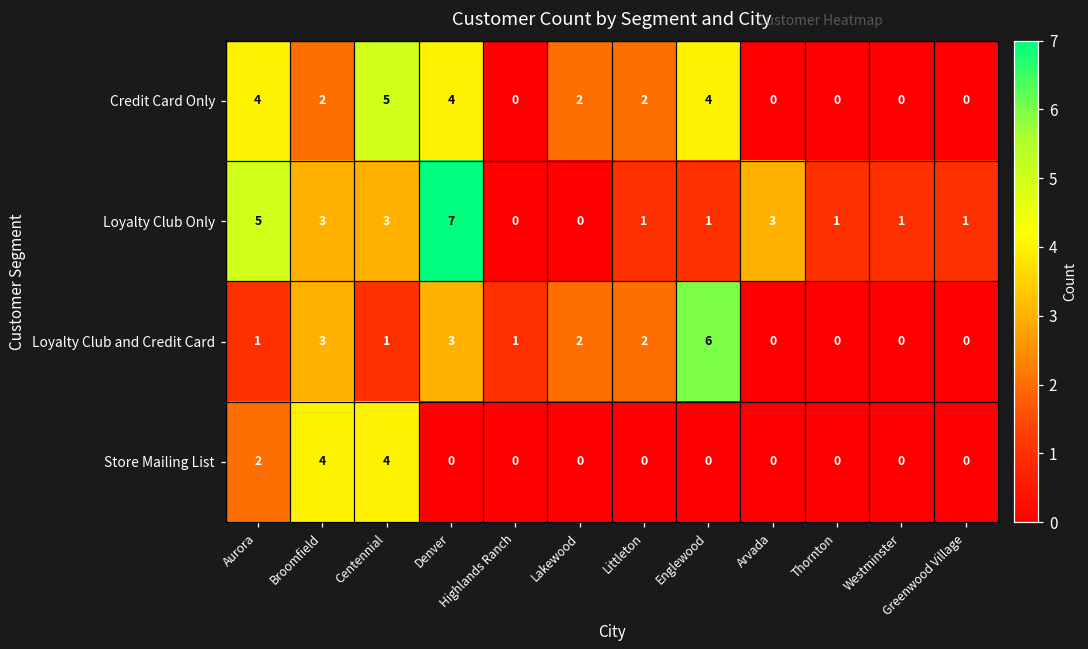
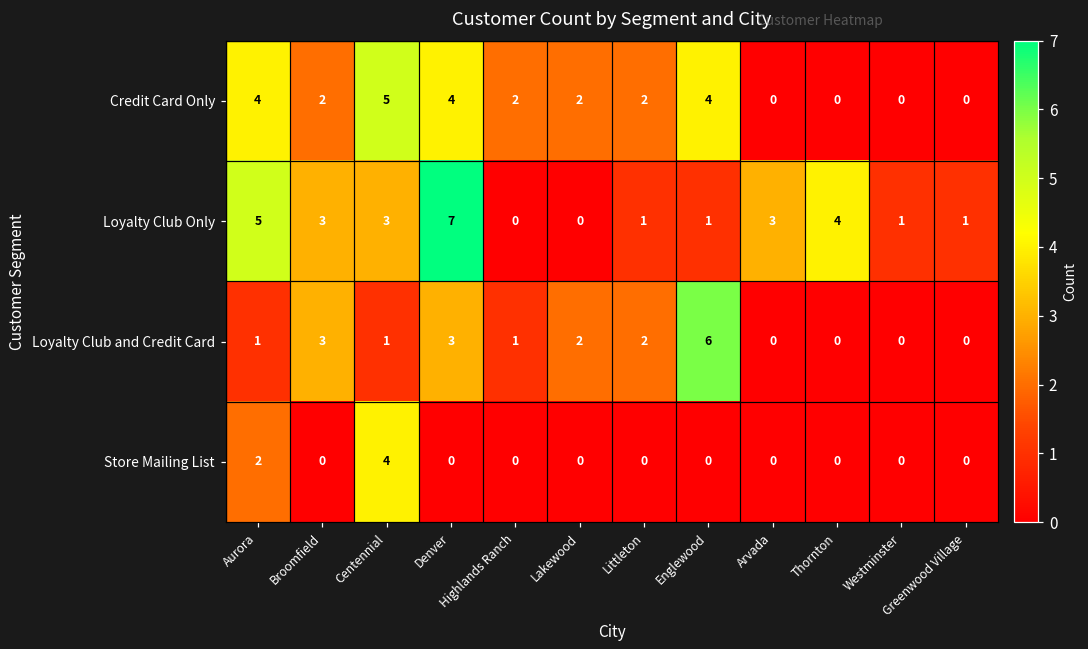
  {
    "Credit Card Only": {
      "Aurora": 4,
      "Broomfield": 2,
      "Centennial": 5,
      "Denver": 4,
-     "Highlands Ranch": 0,
+     "Highlands Ranch": 2,
      "Lakewood": 2,
      "Littleton": 2,
      "Englewood": 4,
      "Arvada": 0,
      "Thornton": 0,
      "Westminster": 0,
      "Greenwood Village": 0
    },
    "Loyalty Club Only": {
      "Aurora": 5,
      "Broomfield": 3,
      "Centennial": 3,
      "Denver": 7,
      "Highlands Ranch": 0,
      "Lakewood": 0,
      "Littleton": 1,
      "Englewood": 1,
      "Arvada": 3,
-     "Thornton": 1,
+     "Thornton": 4,
      "Westminster": 1,
      "Greenwood Village": 1
    },
    "Loyalty Club and Credit Card": {
      "Aurora": 1,
      "Broomfield": 3,
      "Centennial": 1,
      "Denver": 3,
      "Highlands Ranch": 1,
      "Lakewood": 2,
      "Littleton": 2,
      "Englewood": 6,
      "Arvada": 0,
      "Thornton": 0,
      "Westminster": 0,
      "Greenwood Village": 0
    },
    "Store Mailing List": {
      "Aurora": 2,
-     "Broomfield": 4,
+     "Broomfield": 0,
      "Centennial": 4,
      "Denver": 0,
      "Highlands Ranch": 0,
      "Lakewood": 0,
      "Littleton": 0,
      "Englewood": 0,
      "Arvada": 0,
      "Thornton": 0,
      "Westminster": 0,
      "Greenwood Village": 0
    }
  }
